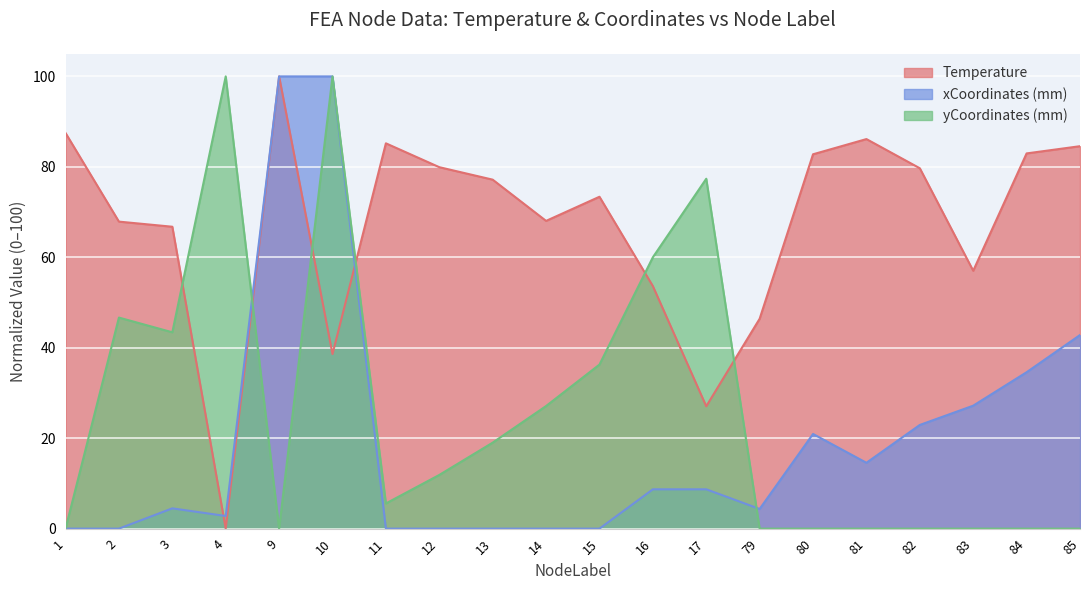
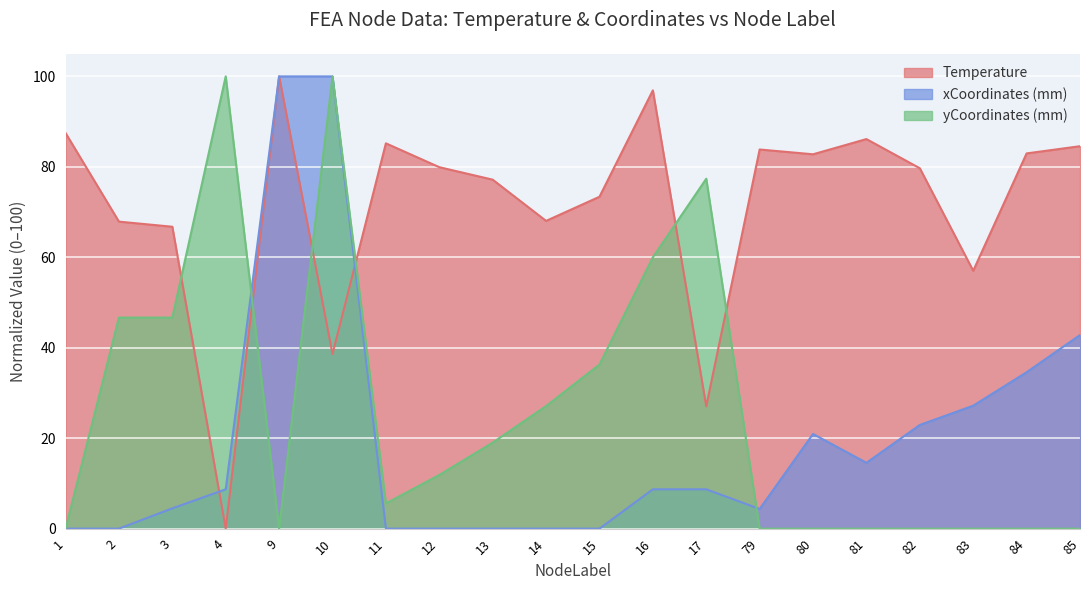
  {
    "Temperature": {
      "1": 87,
      "2": 68,
      "3": 67,
      "4": 0,
      "10": 39,
      "11": 85,
      "12": 80,
      "13": 77,
      "14": 68,
      "15": 73,
-     "16": 54,
+     "16": 97,
      "17": 27,
-     "79": 46,
+     "79": 84,
      "80": 83,
      "81": 86,
      "82": 80,
      "83": 57,
      "84": 83,
      "85": 85
    },
    "xCoordinates (mm)": {
      "2": 0,
      "3": 4,
-     "4": 3,
+     "4": 9,
      "11": 0,
      "12": 0,
      "13": 0,
      "14": 0,
      "15": 0,
      "16": 9,
      "17": 9,
      "79": 4,
      "80": 21,
      "81": 15,
      "82": 23,
      "83": 27,
      "84": 35,
      "85": 43
    },
    "yCoordinates (mm)": {
      "2": 47,
-     "3": 43,
+     "3": 47,
      "4": 100,
      "9": 0,
      "11": 6,
      "12": 12,
      "13": 19,
      "14": 27,
      "15": 36,
      "16": 60,
      "17": 77,
      "79": 0,
      "80": 0,
      "81": 0,
      "82": 0,
      "83": 0,
      "84": 0,
      "85": 0
    }
  }
